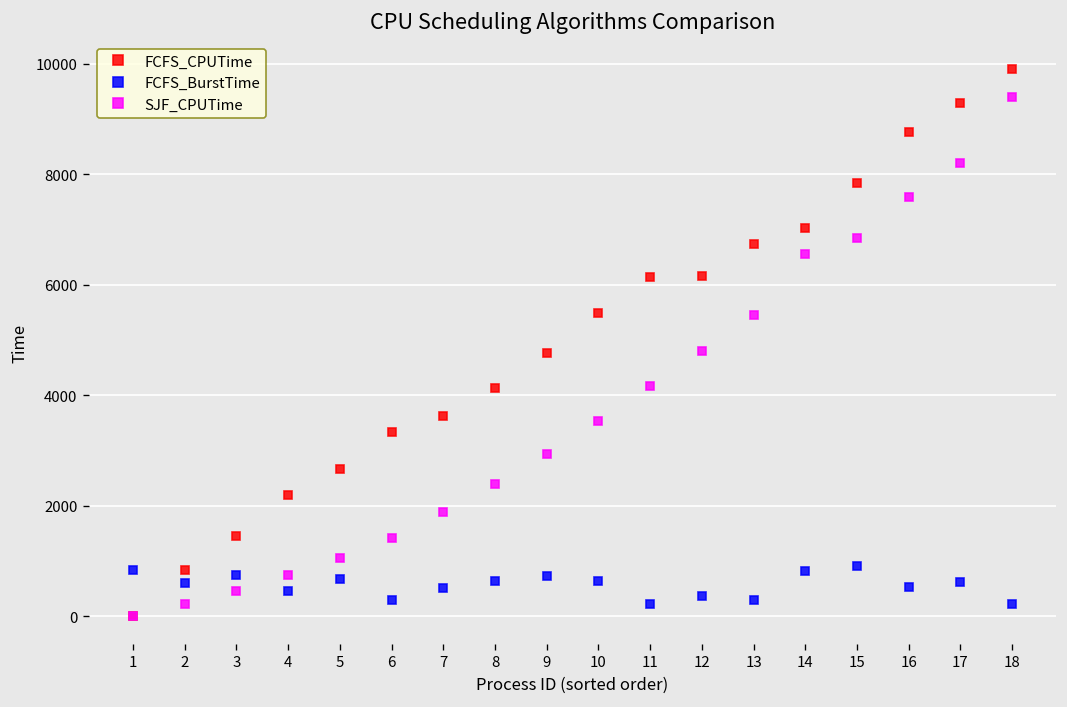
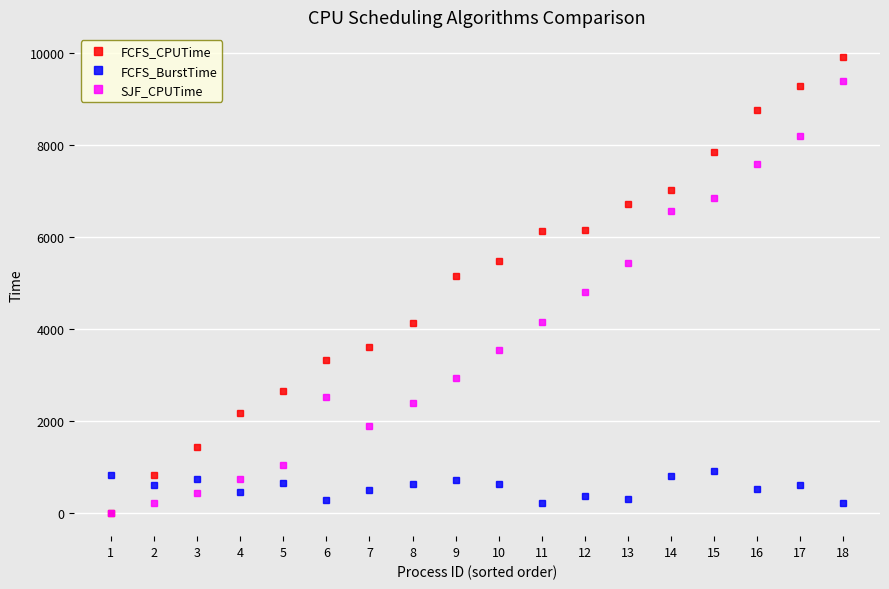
  {
    "FCFS_CPUTime": {
      "2": 800,
      "3": 1500,
      "4": 2200,
      "5": 2700,
      "6": 3300,
      "7": 3600,
      "8": 4100,
-     "9": 4800,
+     "9": 5200,
      "10": 5500,
      "11": 6100,
      "12": 6200,
      "13": 6700,
      "14": 7000,
      "15": 7900,
      "16": 8800,
      "17": 9300,
      "18": 9900
    },
    "FCFS_BurstTime": {
      "1": 800,
      "2": 600,
      "3": 700,
      "4": 500,
      "5": 700,
      "6": 300,
      "7": 500,
      "8": 600,
      "9": 700,
      "10": 600,
      "11": 200,
      "12": 400,
      "13": 300,
      "14": 800,
      "15": 900,
      "16": 500,
      "17": 600,
      "18": 200
    },
    "SJF_CPUTime": {
      "2": 200,
      "3": 500,
      "4": 700,
      "5": 1000,
-     "6": 1400,
+     "6": 2500,
      "7": 1900,
      "8": 2400,
      "9": 2900,
      "10": 3500,
      "11": 4200,
      "12": 4800,
      "13": 5400,
      "14": 6600,
      "15": 6800,
      "16": 7600,
      "17": 8200,
      "18": 9400
    }
  }
